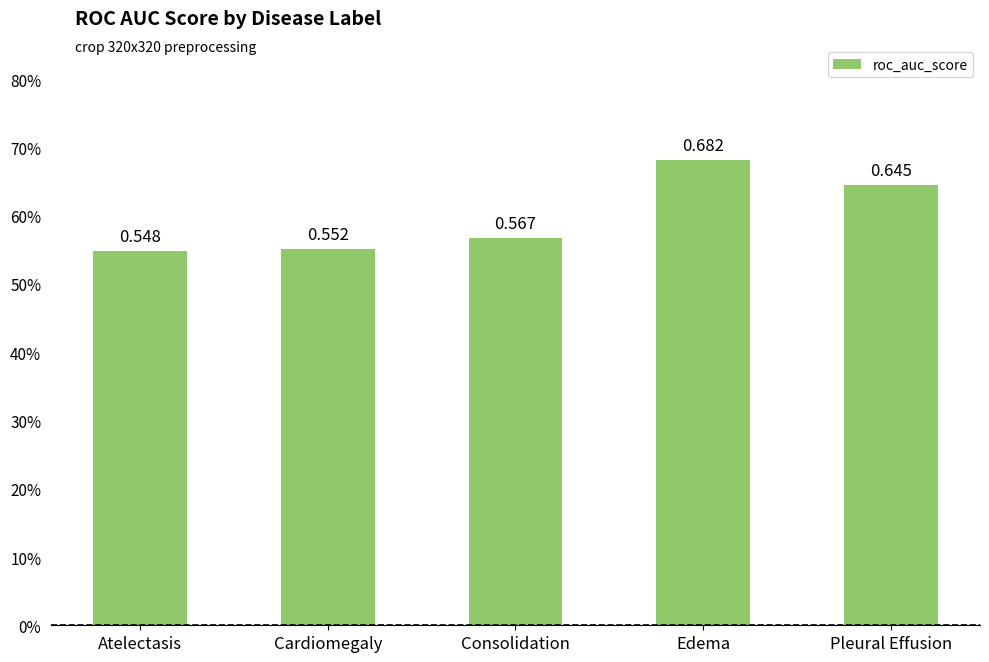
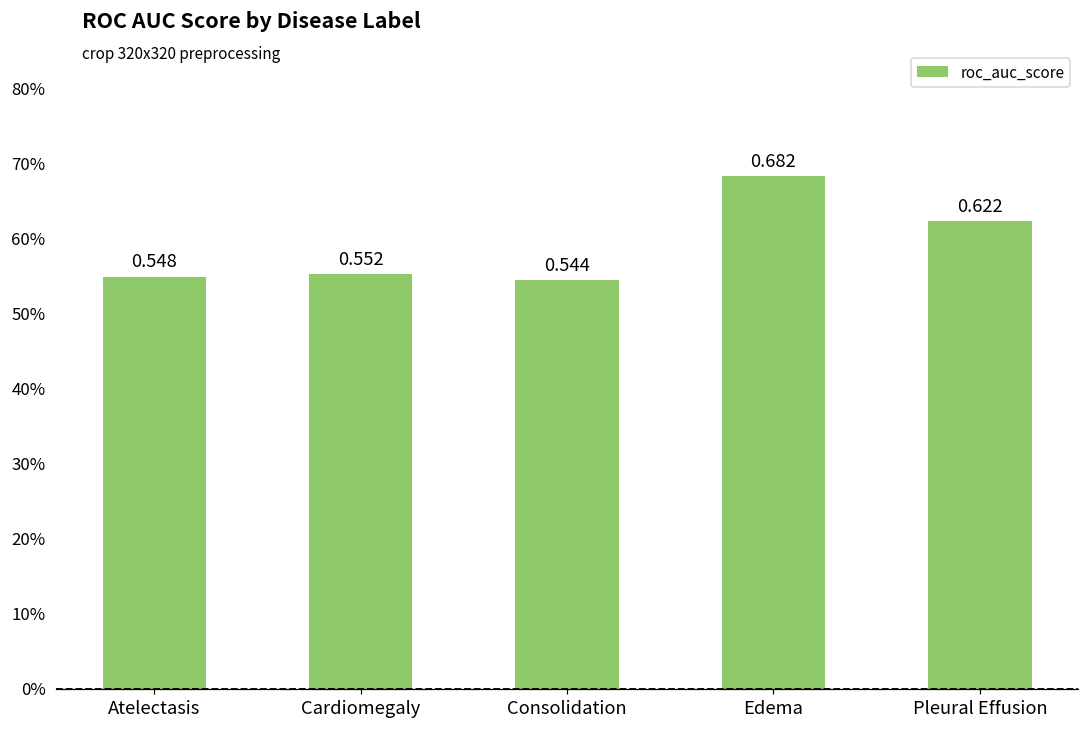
  {
    "Atelectasis": 0.548,
    "Cardiomegaly": 0.552,
-   "Consolidation": 0.567,
+   "Consolidation": 0.544,
    "Edema": 0.682,
-   "Pleural Effusion": 0.645
+   "Pleural Effusion": 0.622
  }
